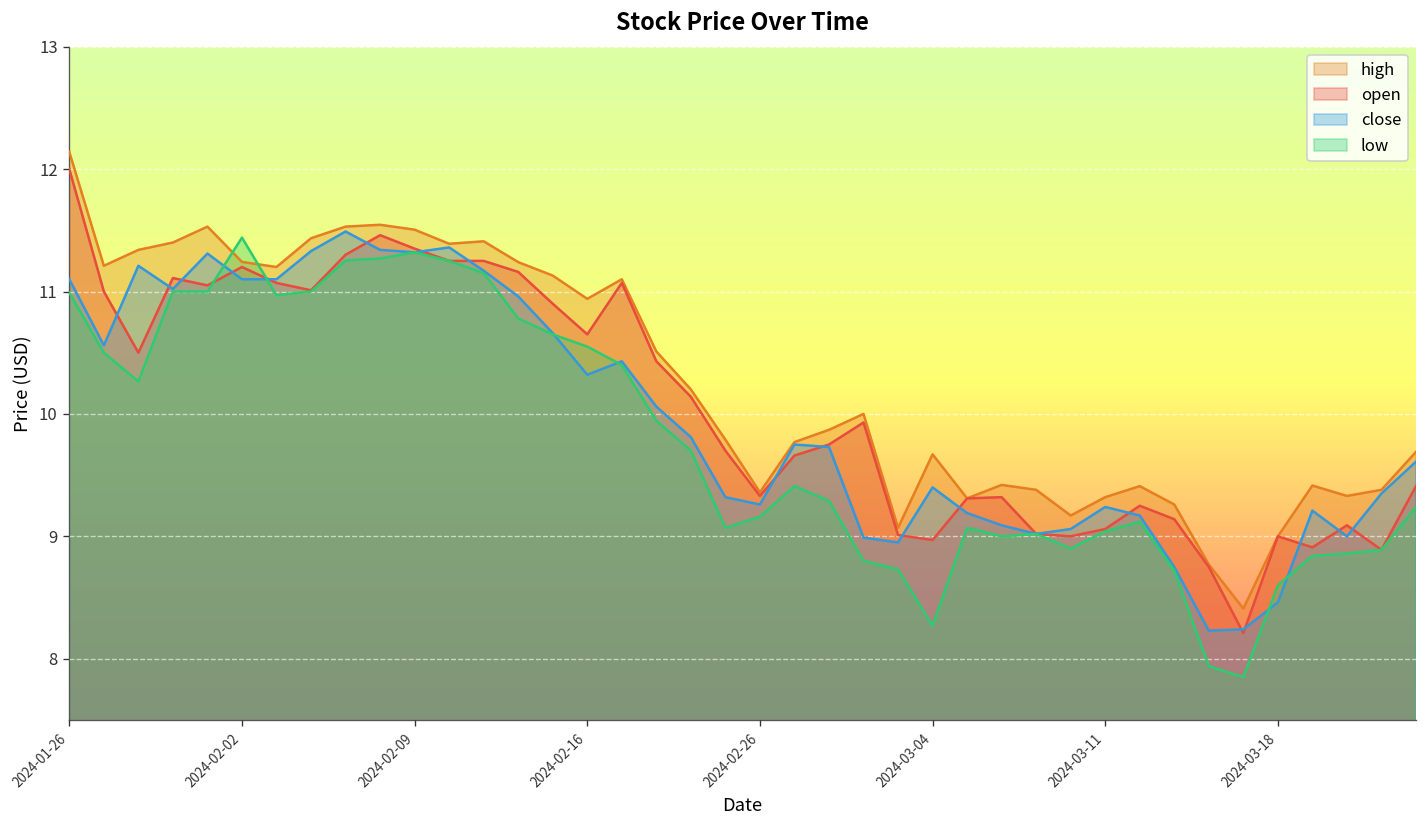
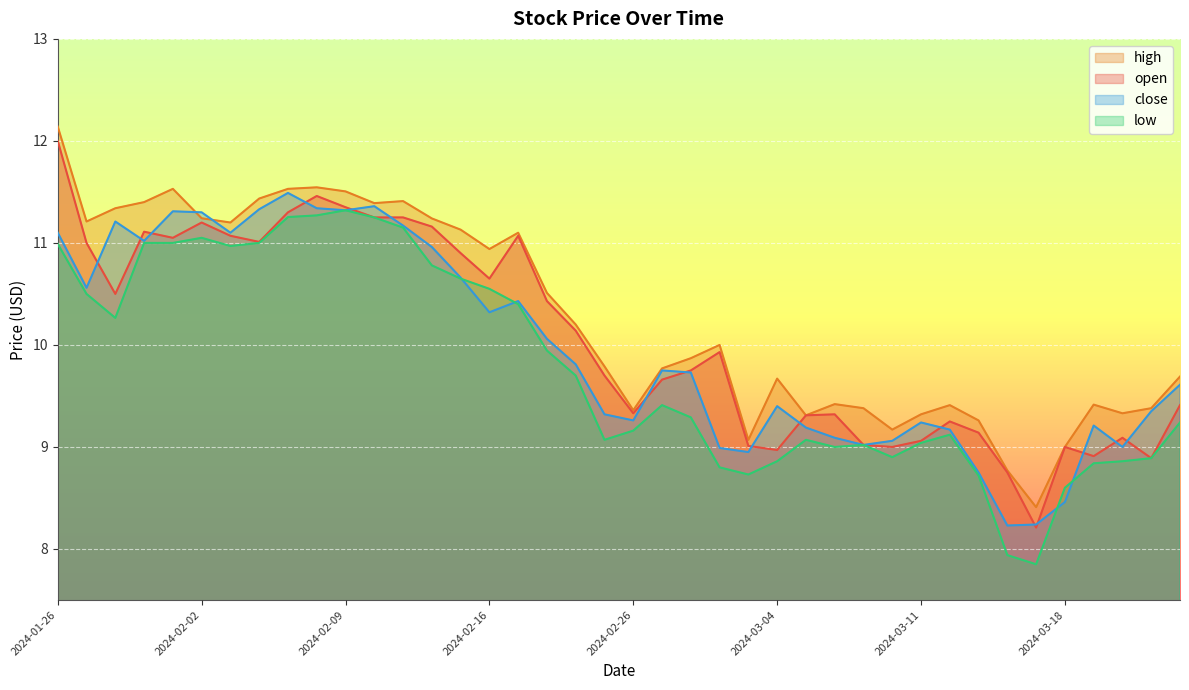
  {
    "close": {
      "2024-01-26": 11.1,
-     "2024-02-02": 11.1,
+     "2024-02-02": 11.3,
      "2024-02-16": 10.3,
      "2024-02-26": 9.26,
      "2024-03-04": 9.4,
      "2024-03-11": 9.24,
      "2024-03-18": 8.46
    },
    "low": {
      "2024-01-26": 10.99,
-     "2024-02-02": 11.44,
+     "2024-02-02": 11.05,
      "2024-02-16": 10.55,
      "2024-02-26": 9.16,
-     "2024-03-04": 8.27,
+     "2024-03-04": 8.86,
      "2024-03-18": 8.60
    }
  }
